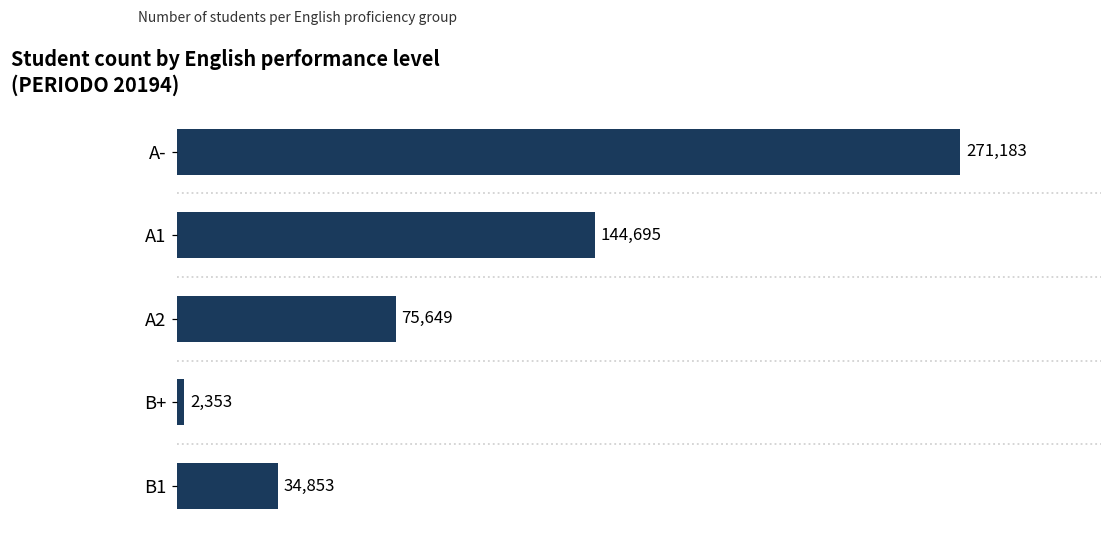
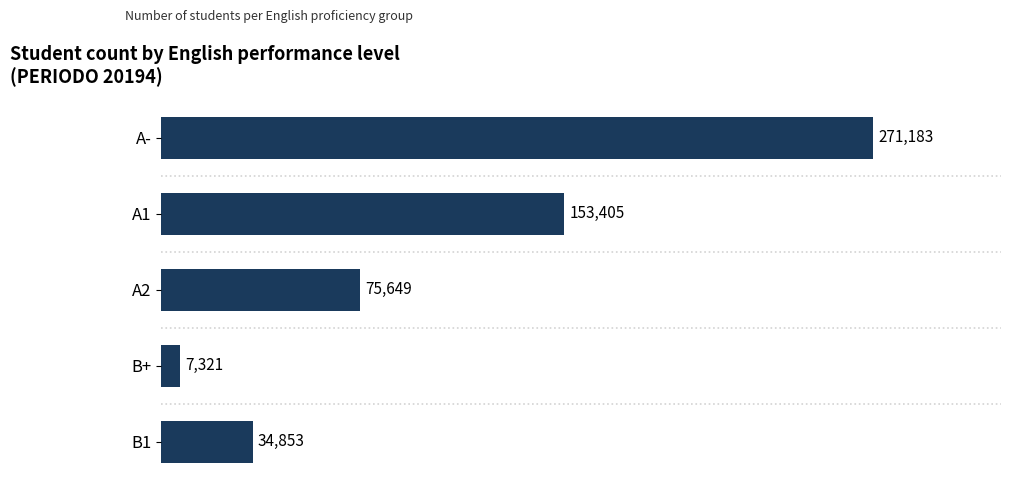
  {
    "A-": "271,183",
-   "A1": "144,695",
+   "A1": "153,405",
    "A2": "75,649",
-   "B+": "2,353",
+   "B+": "7,321",
    "B1": "34,853"
  }
